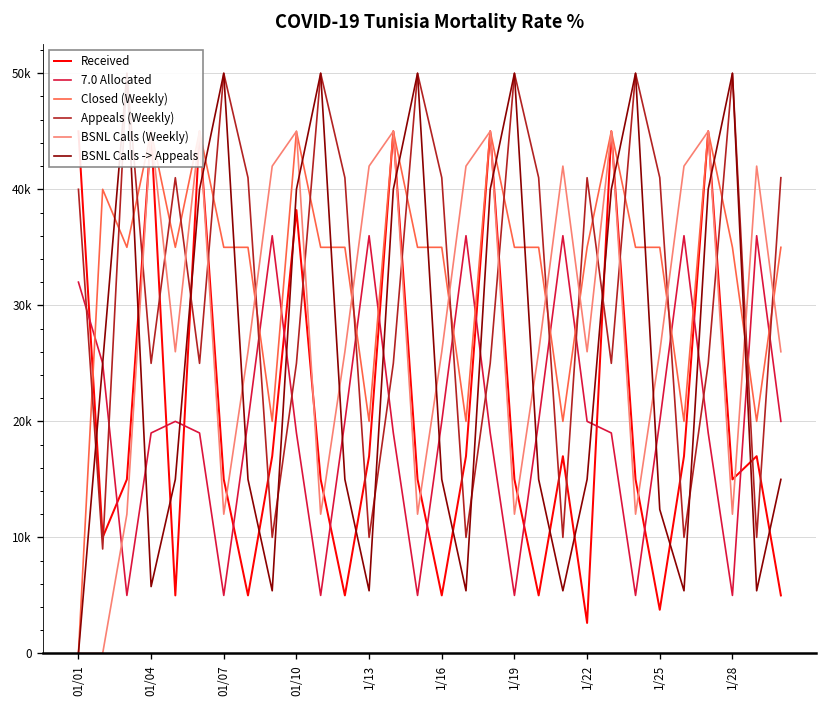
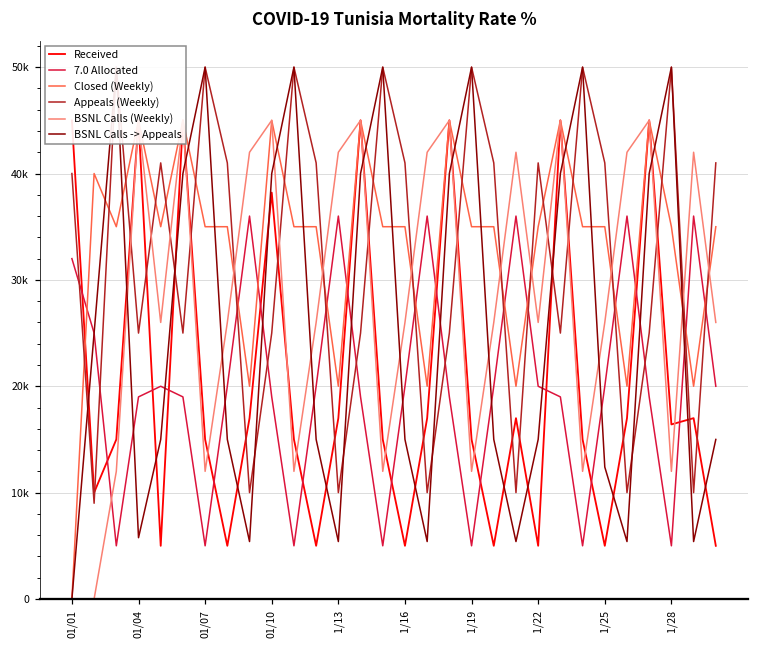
  {
    "Received": {
      "01/07": 15000,
      "01/10": 38000,
      "1/13": 17000,
      "1/16": 5000,
      "1/19": 15000,
-     "1/22": 3000,
-     "1/25": 4000,
-     "1/28": 15000
+     "1/22": 5000,
+     "1/25": 5000,
+     "1/28": 16000
    },
    "BSNL Calls -> Appeals": {
      "01/04": 6000,
      "01/10": 40000,
      "1/13": 5000,
      "1/16": 15000,
      "1/22": 15000,
      "1/25": 12000
    }
  }
